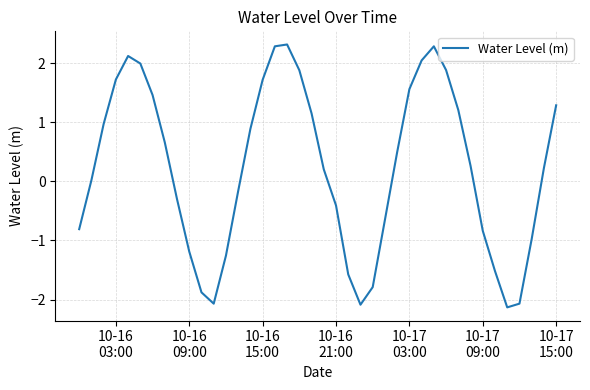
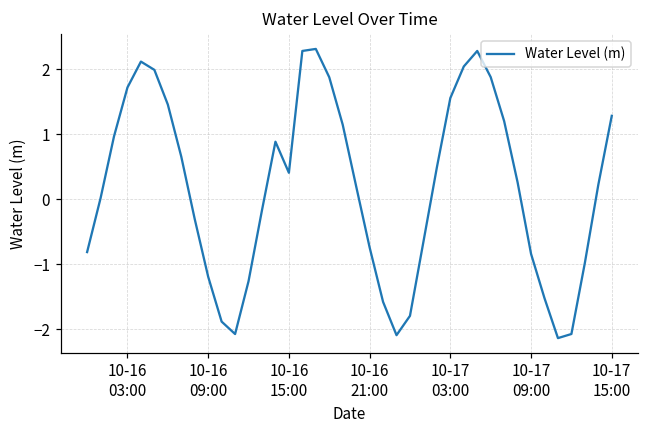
  {
    "10-16 03:00": 1.7,
    "10-16 09:00": -1.2,
-   "10-16 15:00": 1.7,
-   "10-16 21:00": -0.4,
+   "10-16 15:00": 0.4,
+   "10-16 21:00": -0.7,
    "10-17 03:00": 1.6,
    "10-17 09:00": -0.8,
    "10-17 15:00": 1.3
  }
